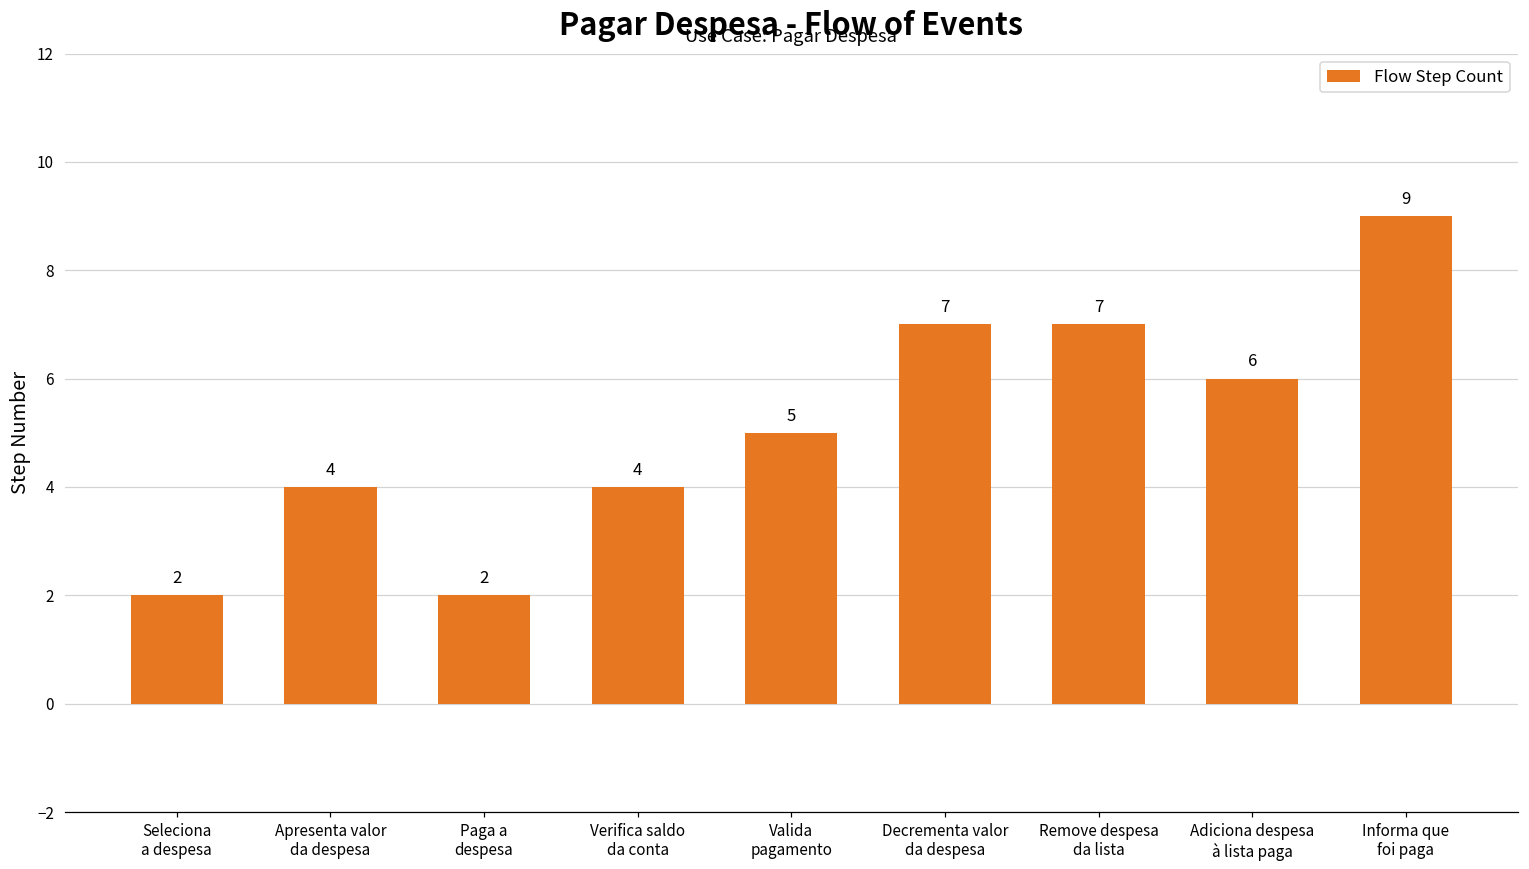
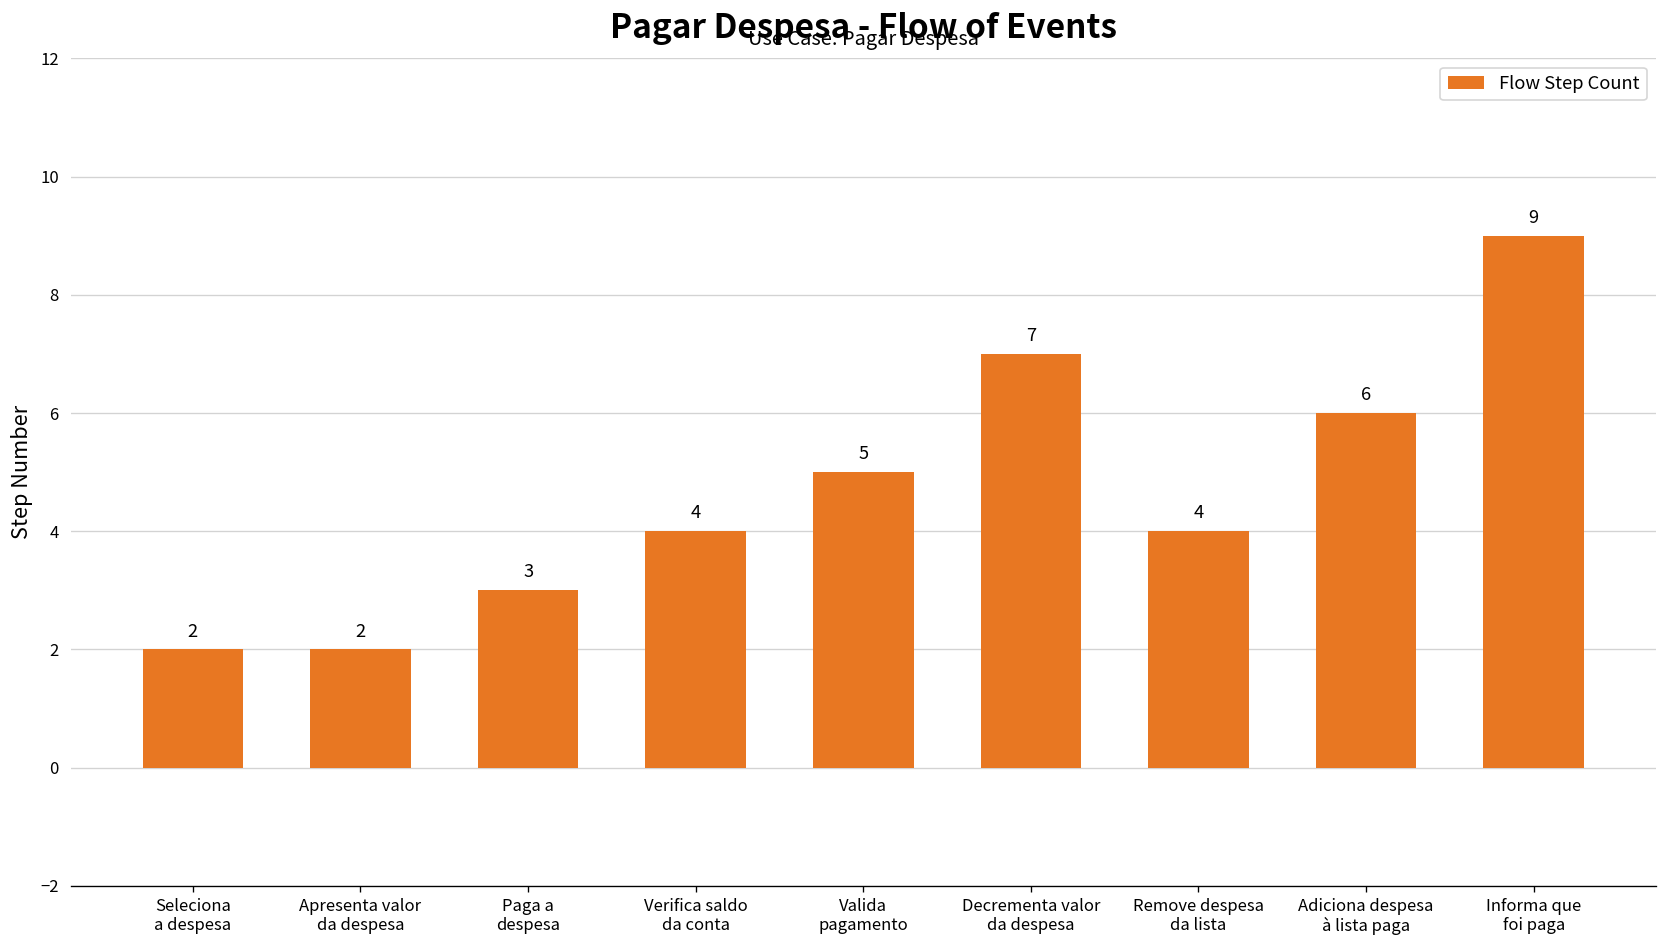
  {
    "Seleciona a despesa": 2,
-   "Apresenta valor da despesa": 4,
-   "Paga a despesa": 2,
+   "Apresenta valor da despesa": 2,
+   "Paga a despesa": 3,
    "Verifica saldo da conta": 4,
    "Valida pagamento": 5,
    "Decrementa valor da despesa": 7,
-   "Remove despesa da lista": 7,
+   "Remove despesa da lista": 4,
    "Adiciona despesa à lista paga": 6,
    "Informa que foi paga": 9
  }
